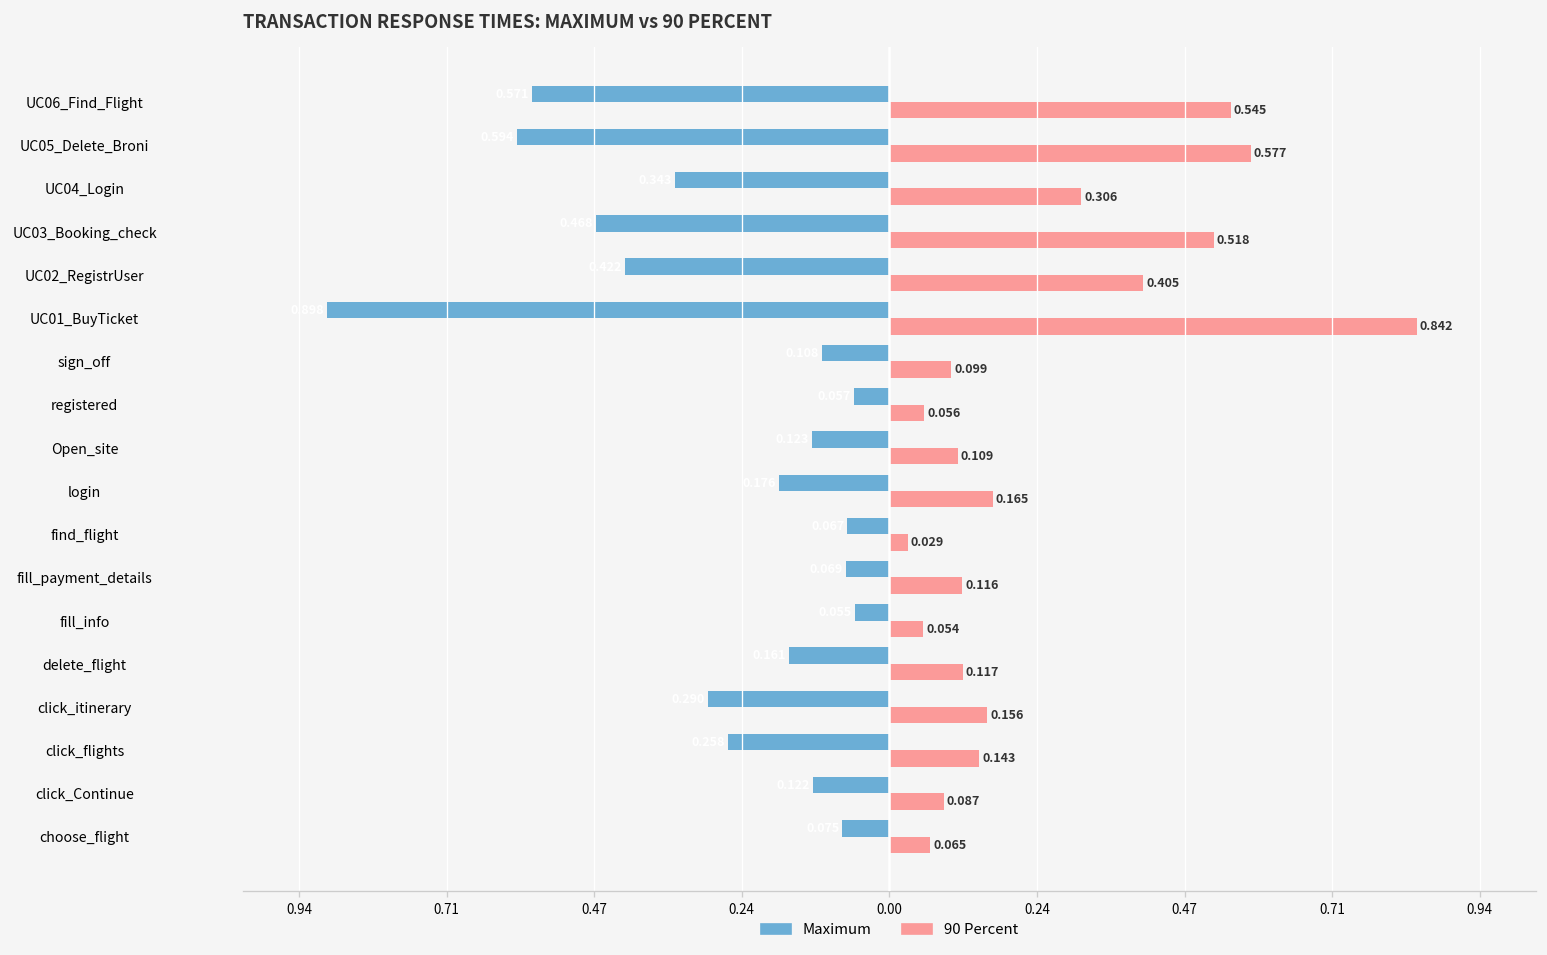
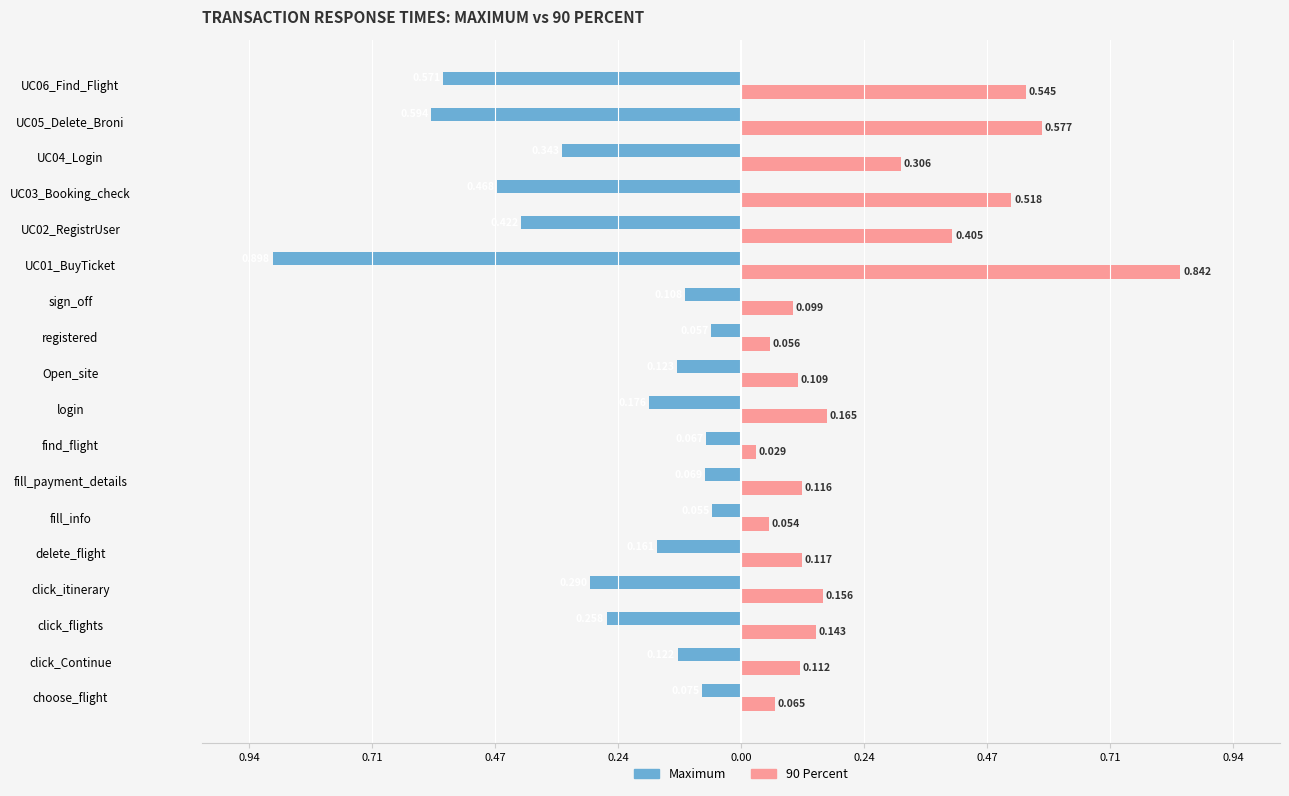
  {
    "90 Percent": {
      "UC06_Find_Flight": 0.545,
      "UC05_Delete_Broni": 0.577,
      "UC04_Login": 0.306,
      "UC03_Booking_check": 0.518,
      "UC02_RegistrUser": 0.405,
      "UC01_BuyTicket": 0.842,
      "sign_off": 0.099,
      "registered": 0.056,
      "Open_site": 0.109,
      "login": 0.165,
      "find_flight": 0.029,
      "fill_payment_details": 0.116,
      "fill_info": 0.054,
      "delete_flight": 0.117,
      "click_itinerary": 0.156,
      "click_flights": 0.143,
-     "click_Continue": 0.087,
+     "click_Continue": 0.112,
      "choose_flight": 0.065
    }
  }
